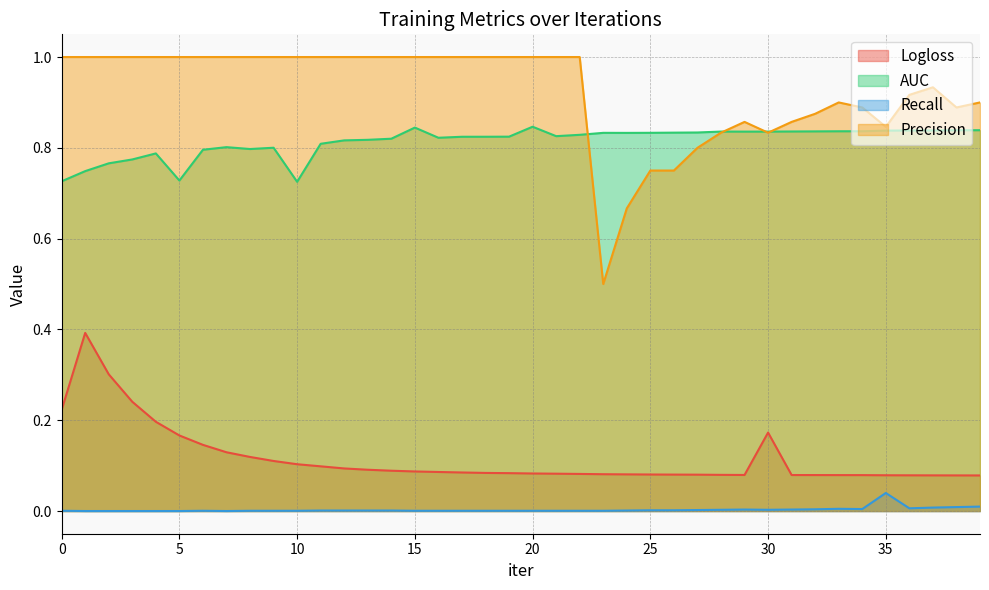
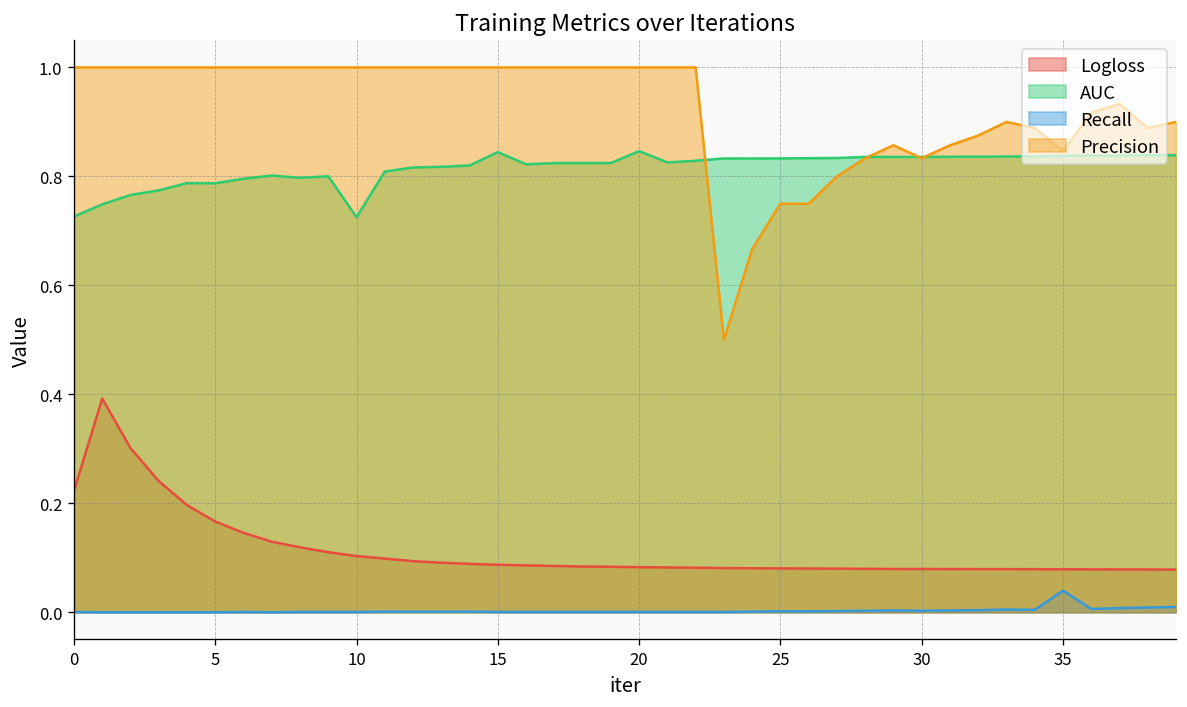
  {
    "Logloss": {
      "0": 0.22,
      "5": 0.17,
      "10": 0.10,
      "15": 0.09,
      "20": 0.08,
      "25": 0.08,
-     "30": 0.17,
+     "30": 0.08,
      "35": 0.08
    },
    "AUC": {
      "0": 0.73,
-     "5": 0.73,
+     "5": 0.79,
      "10": 0.73,
      "15": 0.84,
      "20": 0.85,
      "25": 0.83
    },
    "Recall": {
      "0": 0.00,
      "5": 0.00,
      "10": 0.00,
      "15": 0.00,
      "20": 0.00,
      "25": 0.00,
      "30": 0.00,
      "35": 0.04
    },
    "Precision": {
      "0": 1.00,
      "5": 1.00,
      "10": 1.00,
      "15": 1.00,
      "20": 1.00,
      "25": 0.75
    }
  }
